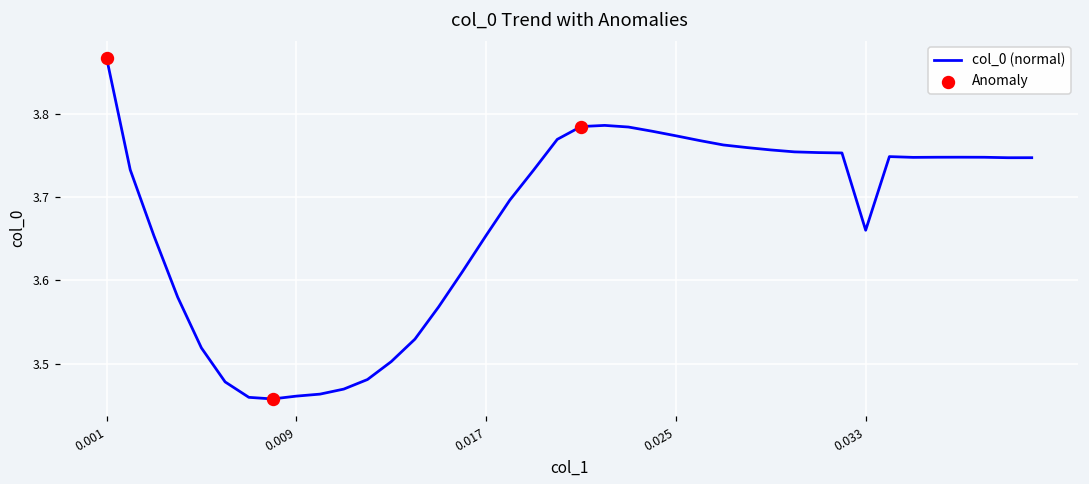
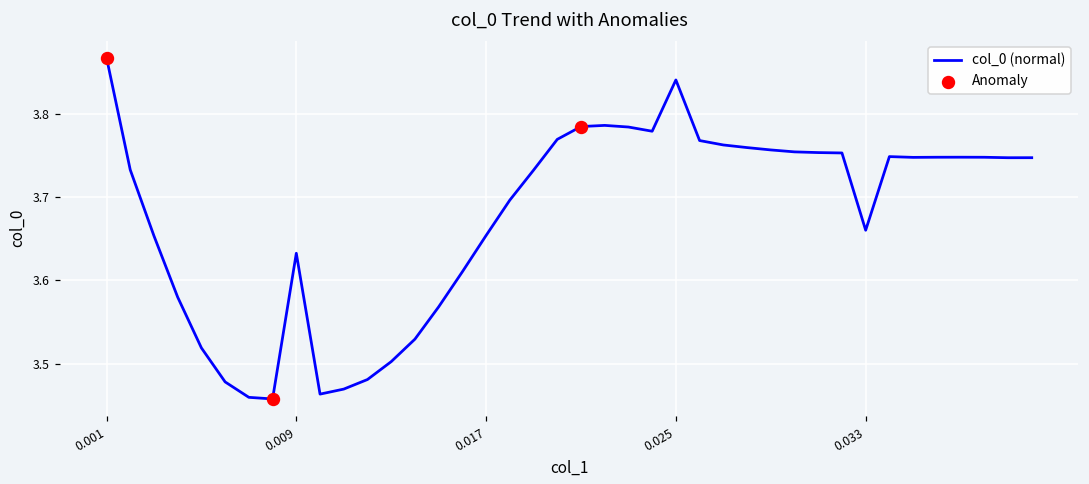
  {
    "col_0 (normal)": {
-     "0.009": 3.46,
+     "0.009": 3.63,
      "0.017": 3.65,
-     "0.025": 3.77,
+     "0.025": 3.84,
      "0.033": 3.66
    }
  }
